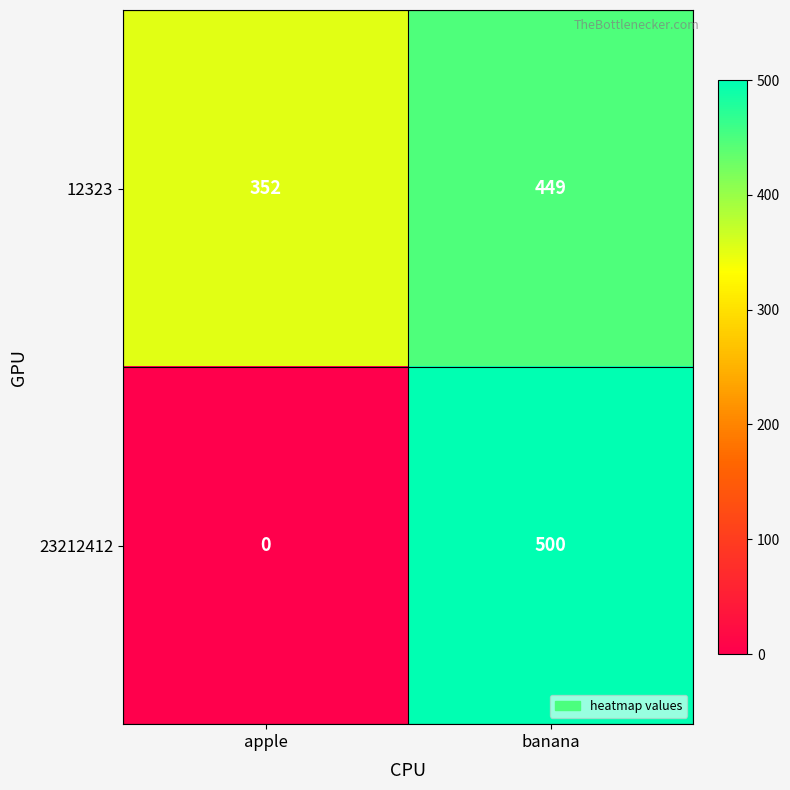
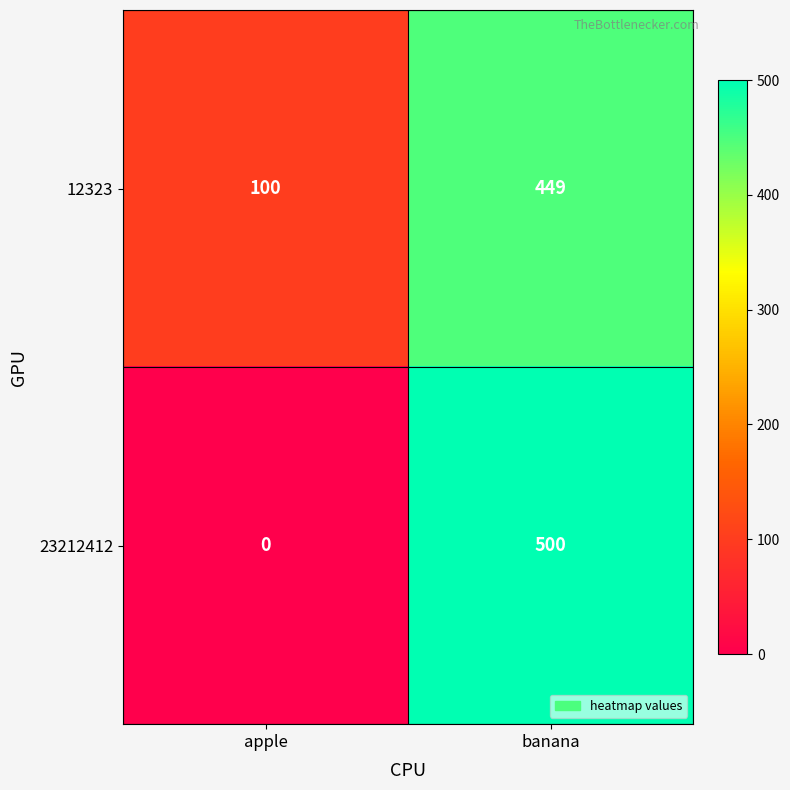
  {
    "12323": {
-     "apple": 352,
+     "apple": 100,
      "banana": 449
    },
    "23212412": {
      "apple": 0,
      "banana": 500
    }
  }
